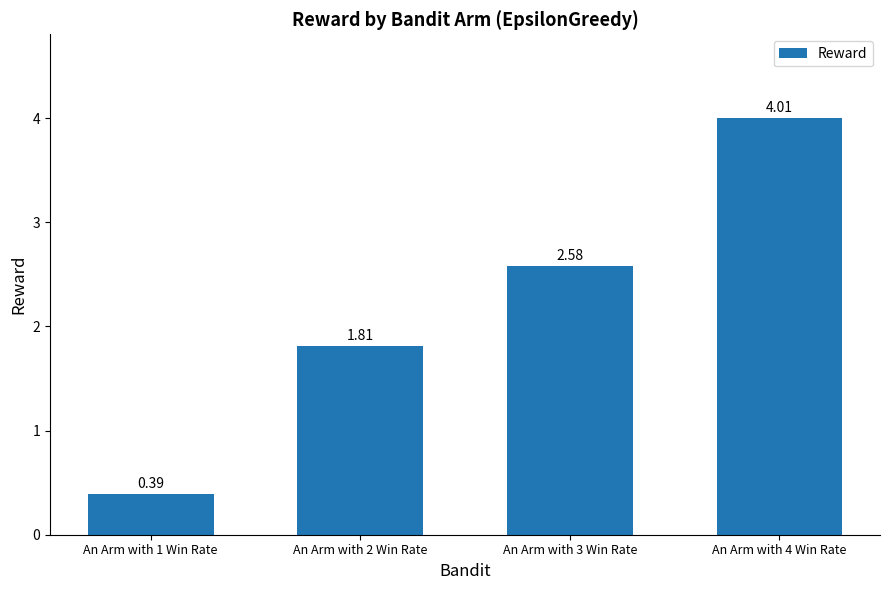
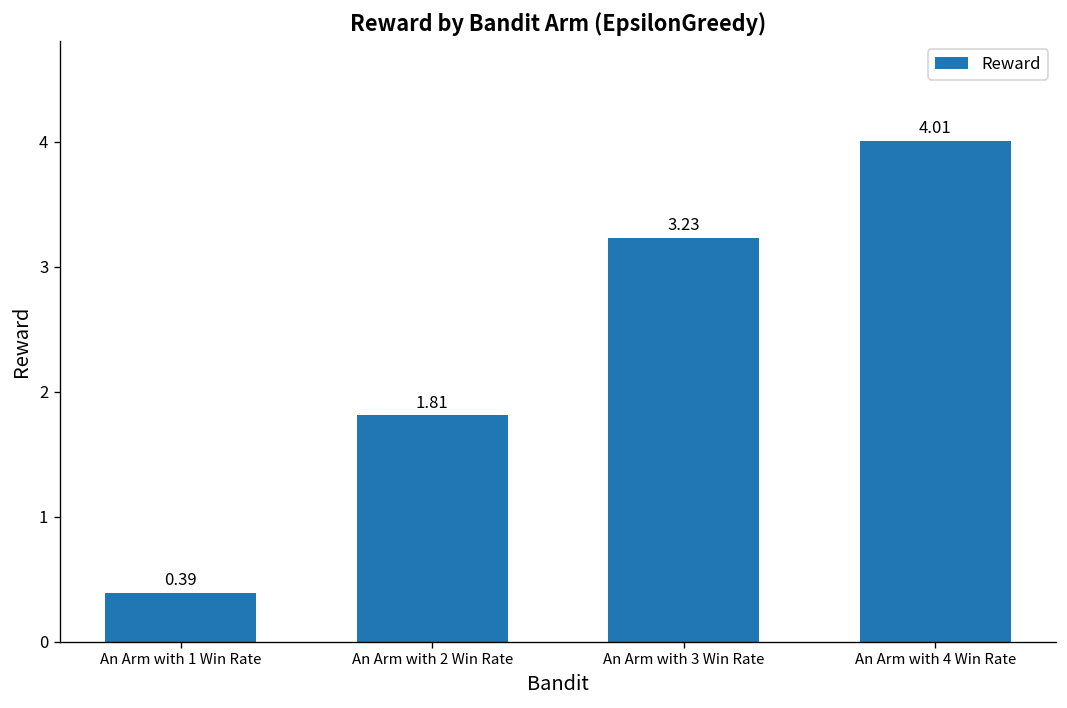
  {
    "An Arm with 1 Win Rate": 0.39,
    "An Arm with 2 Win Rate": 1.81,
-   "An Arm with 3 Win Rate": 2.58,
+   "An Arm with 3 Win Rate": 3.23,
    "An Arm with 4 Win Rate": 4.01
  }
